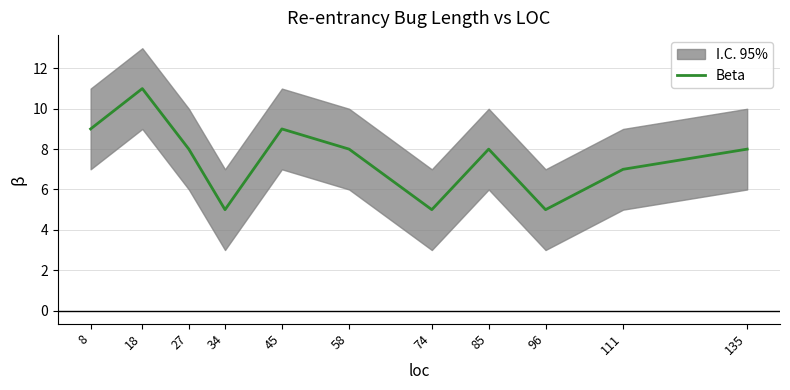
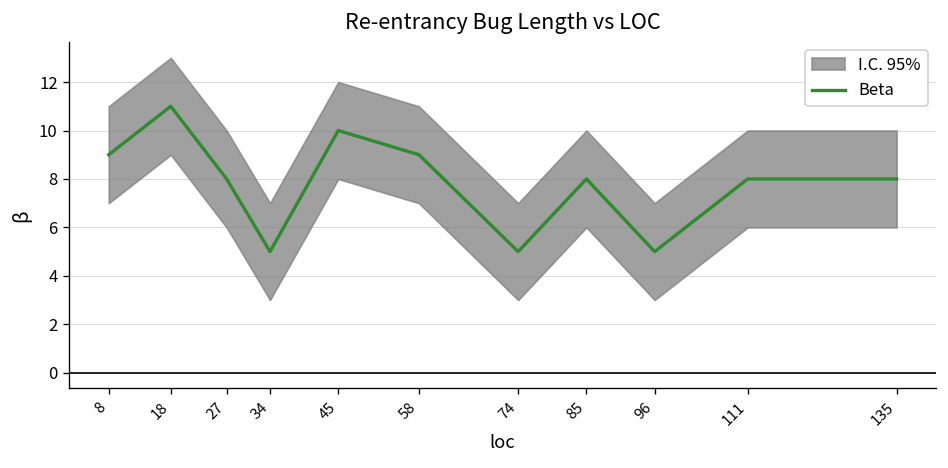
  {
    "Beta": {
      "8": 9,
      "18": 11,
      "27": 8,
      "34": 5,
-     "45": 9,
-     "58": 8,
+     "45": 10,
+     "58": 9,
      "74": 5,
      "85": 8,
      "96": 5,
-     "111": 7,
+     "111": 8,
      "135": 8
    }
  }
